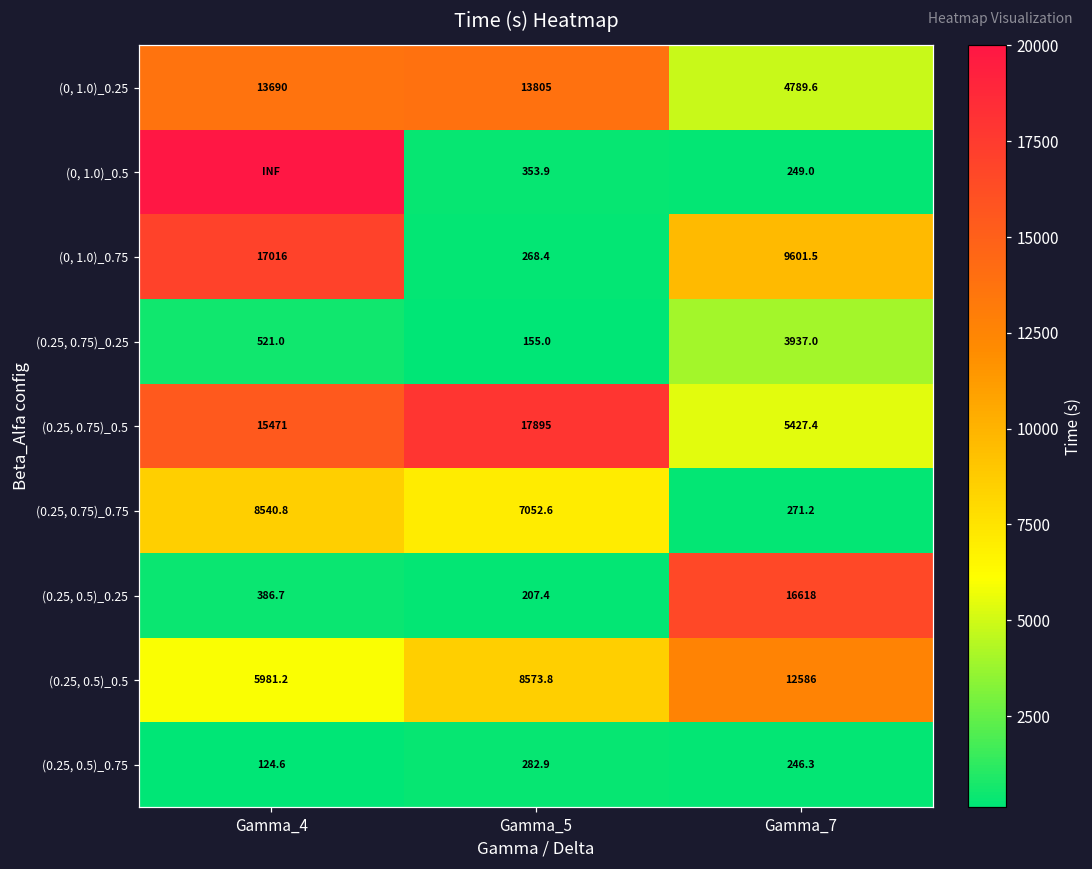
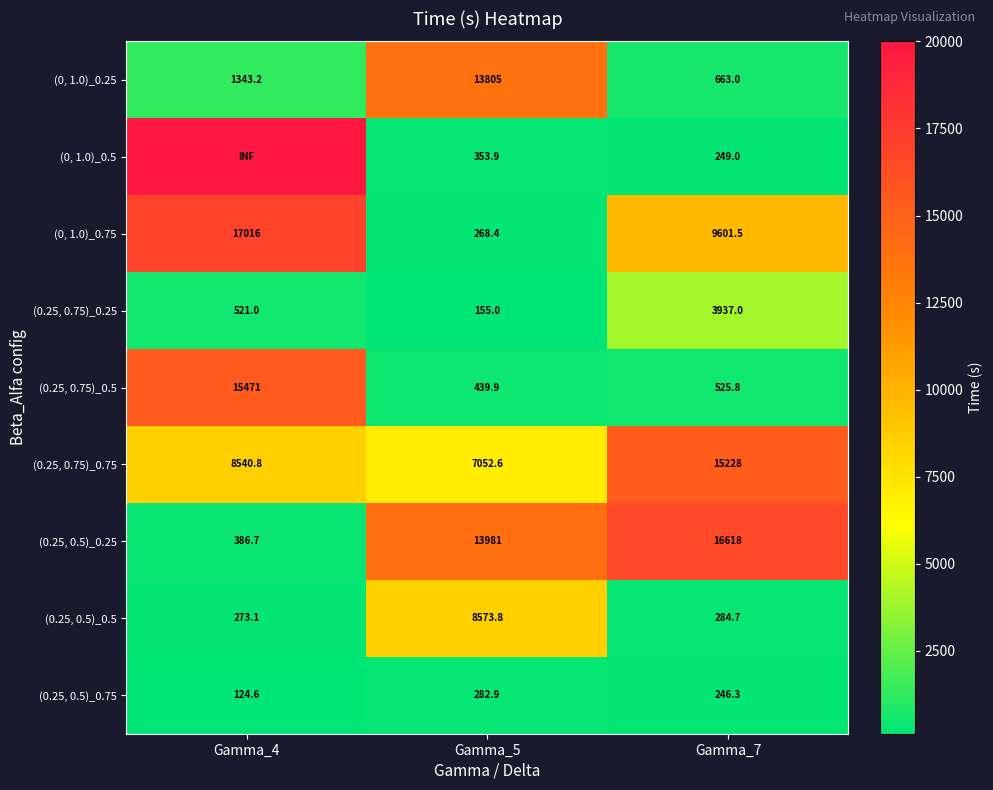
  {
    "(0, 1.0)_0.25": {
-     "Gamma_4": 13690,
+     "Gamma_4": 1343.2,
      "Gamma_5": 13805,
-     "Gamma_7": 4789.6
+     "Gamma_7": 663.0
    },
    "(0, 1.0)_0.5": {
      "Gamma_5": 353.9,
      "Gamma_7": 249.0
    },
    "(0, 1.0)_0.75": {
      "Gamma_4": 17016,
      "Gamma_5": 268.4,
      "Gamma_7": 9601.5
    },
    "(0.25, 0.75)_0.25": {
      "Gamma_4": 521.0,
      "Gamma_5": 155.0,
      "Gamma_7": 3937.0
    },
    "(0.25, 0.75)_0.5": {
      "Gamma_4": 15471,
-     "Gamma_5": 17895,
-     "Gamma_7": 5427.4
+     "Gamma_5": 439.9,
+     "Gamma_7": 525.8
    },
    "(0.25, 0.75)_0.75": {
      "Gamma_4": 8540.8,
      "Gamma_5": 7052.6,
-     "Gamma_7": 271.2
+     "Gamma_7": 15228
    },
    "(0.25, 0.5)_0.25": {
      "Gamma_4": 386.7,
-     "Gamma_5": 207.4,
+     "Gamma_5": 13981,
      "Gamma_7": 16618
    },
    "(0.25, 0.5)_0.5": {
-     "Gamma_4": 5981.2,
+     "Gamma_4": 273.1,
      "Gamma_5": 8573.8,
-     "Gamma_7": 12586
+     "Gamma_7": 284.7
    },
    "(0.25, 0.5)_0.75": {
      "Gamma_4": 124.6,
      "Gamma_5": 282.9,
      "Gamma_7": 246.3
    }
  }
